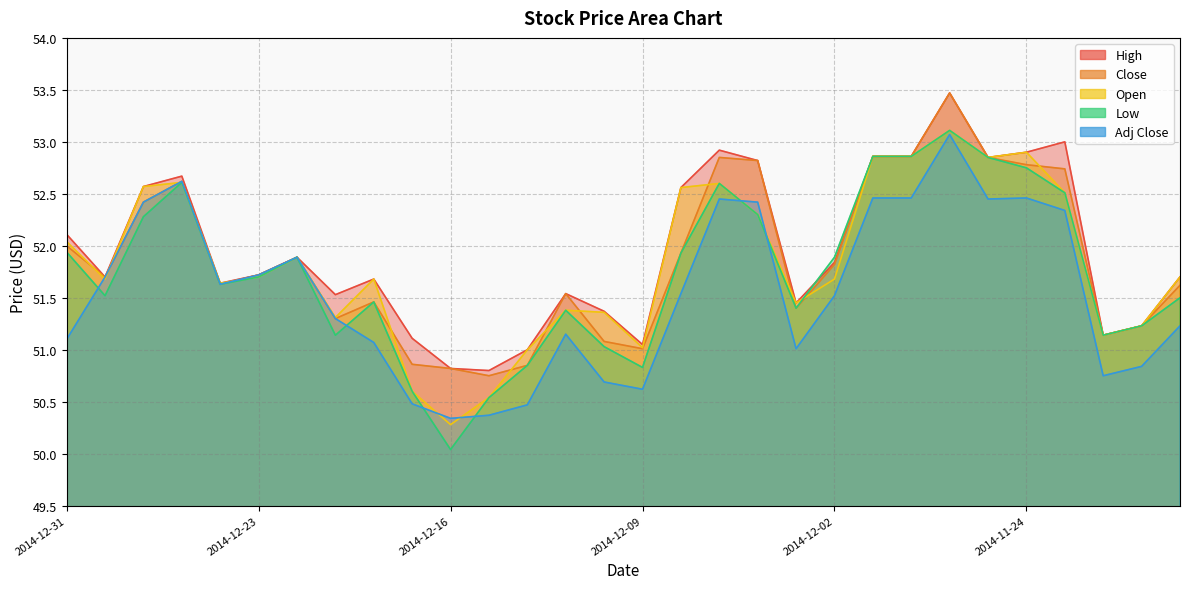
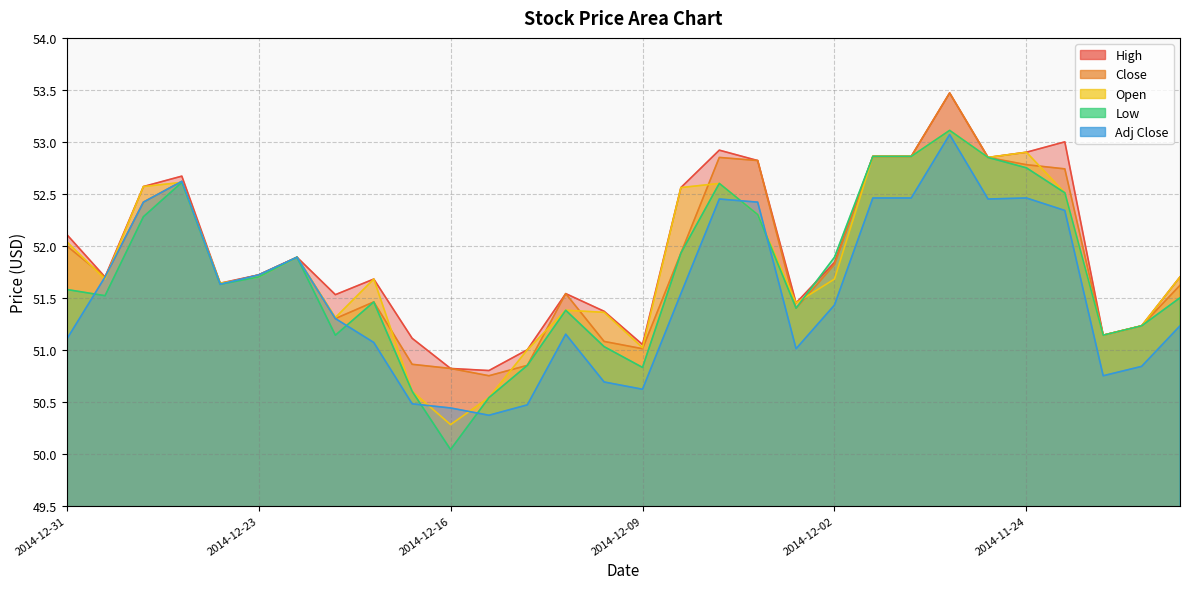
  {
    "Low": {
-     "2014-12-31": 51.94,
+     "2014-12-31": 51.58,
      "2014-12-16": 50.04,
      "2014-12-09": 50.83,
      "2014-12-02": 51.89,
      "2014-11-24": 52.75
    },
    "Adj Close": {
      "2014-12-31": 51.10,
-     "2014-12-16": 50.34,
+     "2014-12-16": 50.44,
      "2014-12-09": 50.62,
-     "2014-12-02": 51.52,
+     "2014-12-02": 51.43,
      "2014-11-24": 52.46
    }
  }
